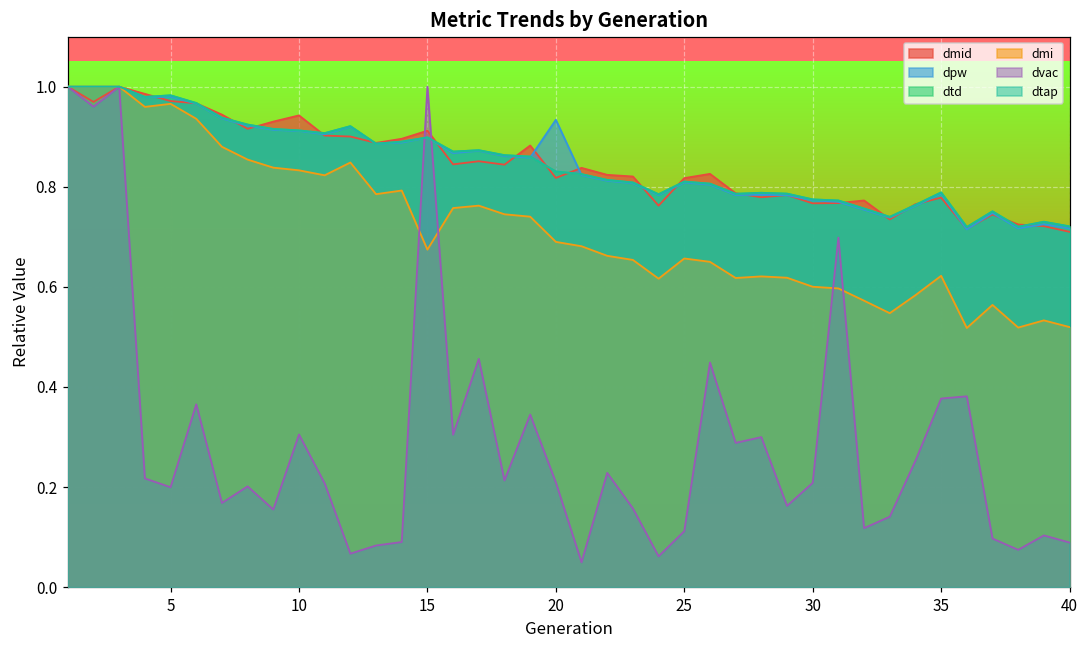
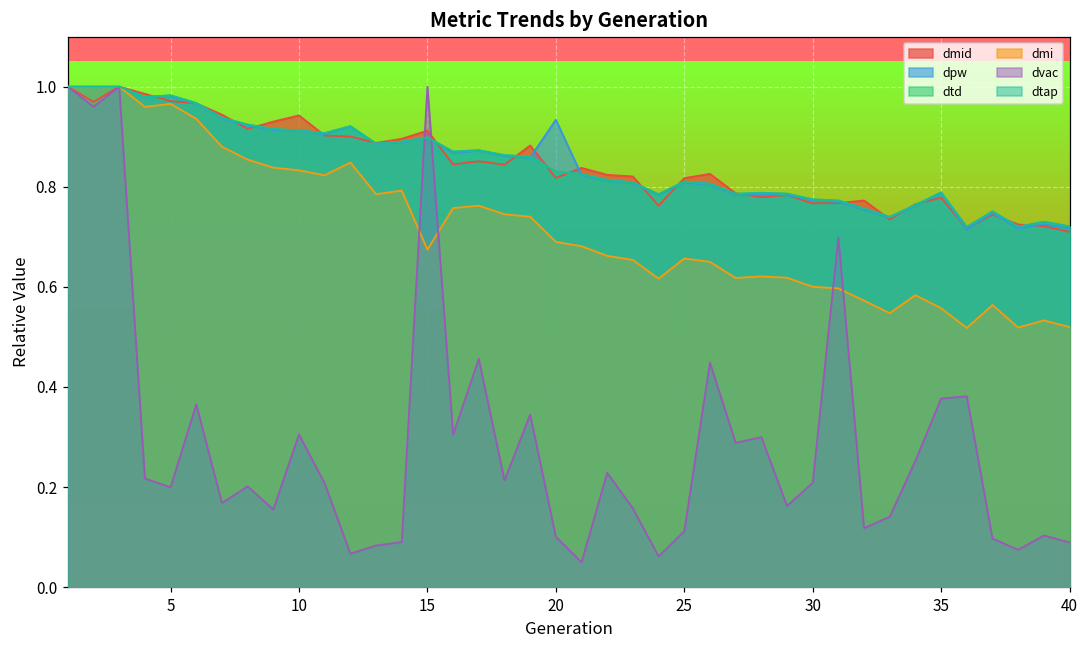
  {
    "dmid": {
      "10": 0.94,
      "15": 0.91,
      "20": 0.82,
      "25": 0.82,
      "30": 0.77,
      "35": 0.78,
      "40": 0.71
    },
    "dpw": {
      "20": 0.93
    },
    "dtap": {
      "20": 0.83
    },
    "dmi": {
      "10": 0.83,
      "15": 0.67,
      "20": 0.69,
      "25": 0.66,
      "30": 0.60,
-     "35": 0.62,
+     "35": 0.56,
      "40": 0.52
    },
    "dvac": {
      "5": 0.20,
      "10": 0.30,
      "15": 1.00,
-     "20": 0.21,
+     "20": 0.10,
      "25": 0.11,
      "30": 0.21,
      "35": 0.38,
      "40": 0.09
    }
  }
